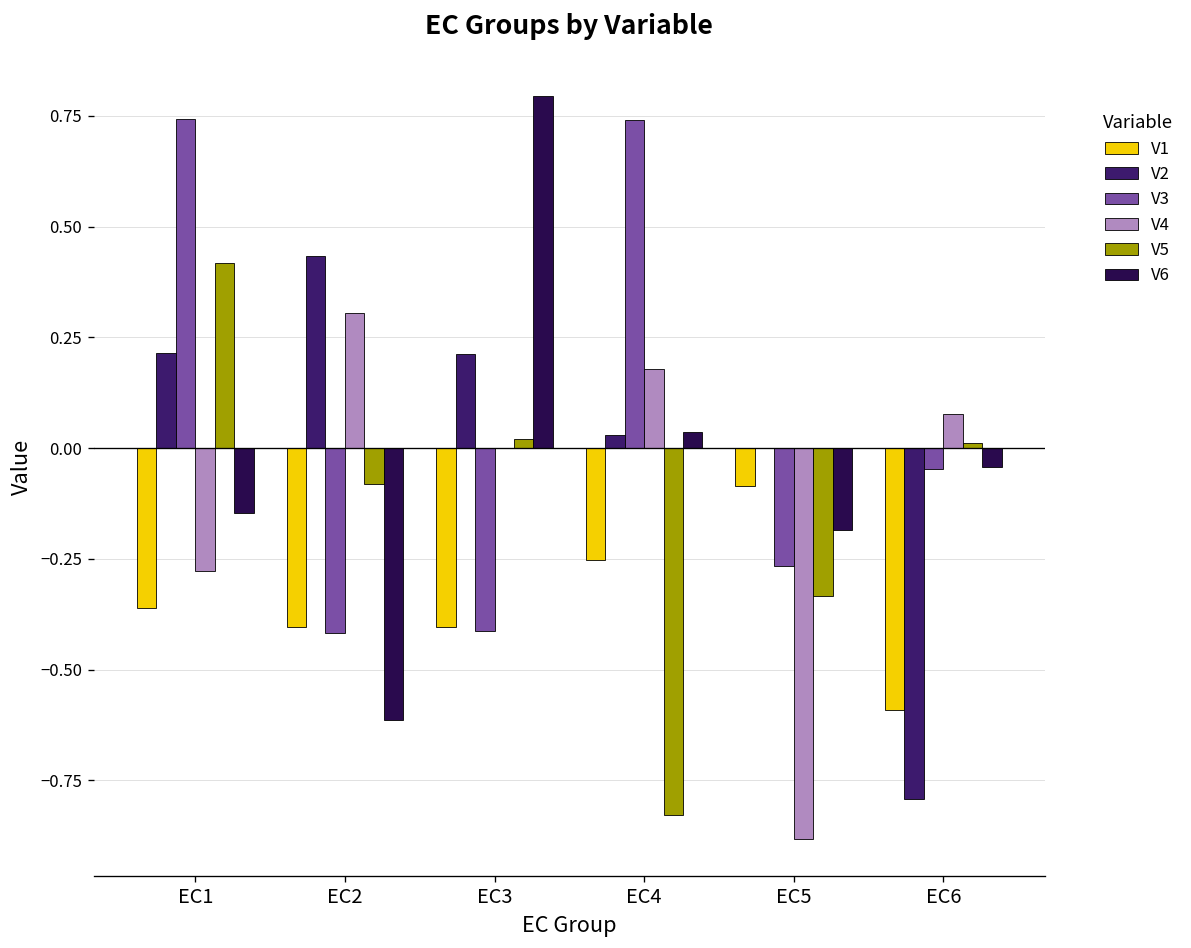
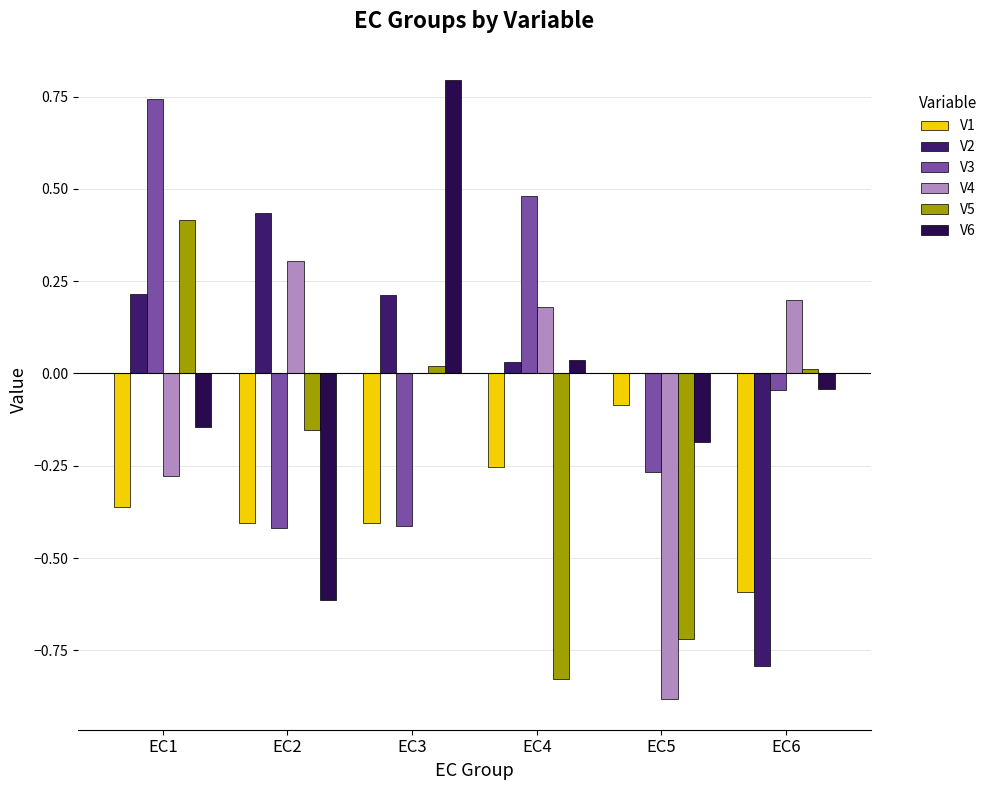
  {
    "V1": {
      "EC1": -0.36,
      "EC2": -0.40,
      "EC3": -0.40,
      "EC4": -0.25,
      "EC5": -0.08,
      "EC6": -0.59
    },
    "V3": {
      "EC1": 0.74,
      "EC2": -0.42,
      "EC3": -0.41,
-     "EC4": 0.74,
+     "EC4": 0.48,
      "EC5": -0.27,
      "EC6": -0.05
    },
    "V4": {
      "EC1": -0.28,
      "EC2": 0.30,
      "EC4": 0.18,
      "EC5": -0.88,
-     "EC6": 0.08
+     "EC6": 0.20
    },
    "V5": {
      "EC1": 0.42,
-     "EC2": -0.08,
+     "EC2": -0.15,
      "EC3": 0.02,
      "EC4": -0.83,
-     "EC5": -0.33,
+     "EC5": -0.72,
      "EC6": 0.01
    }
  }
